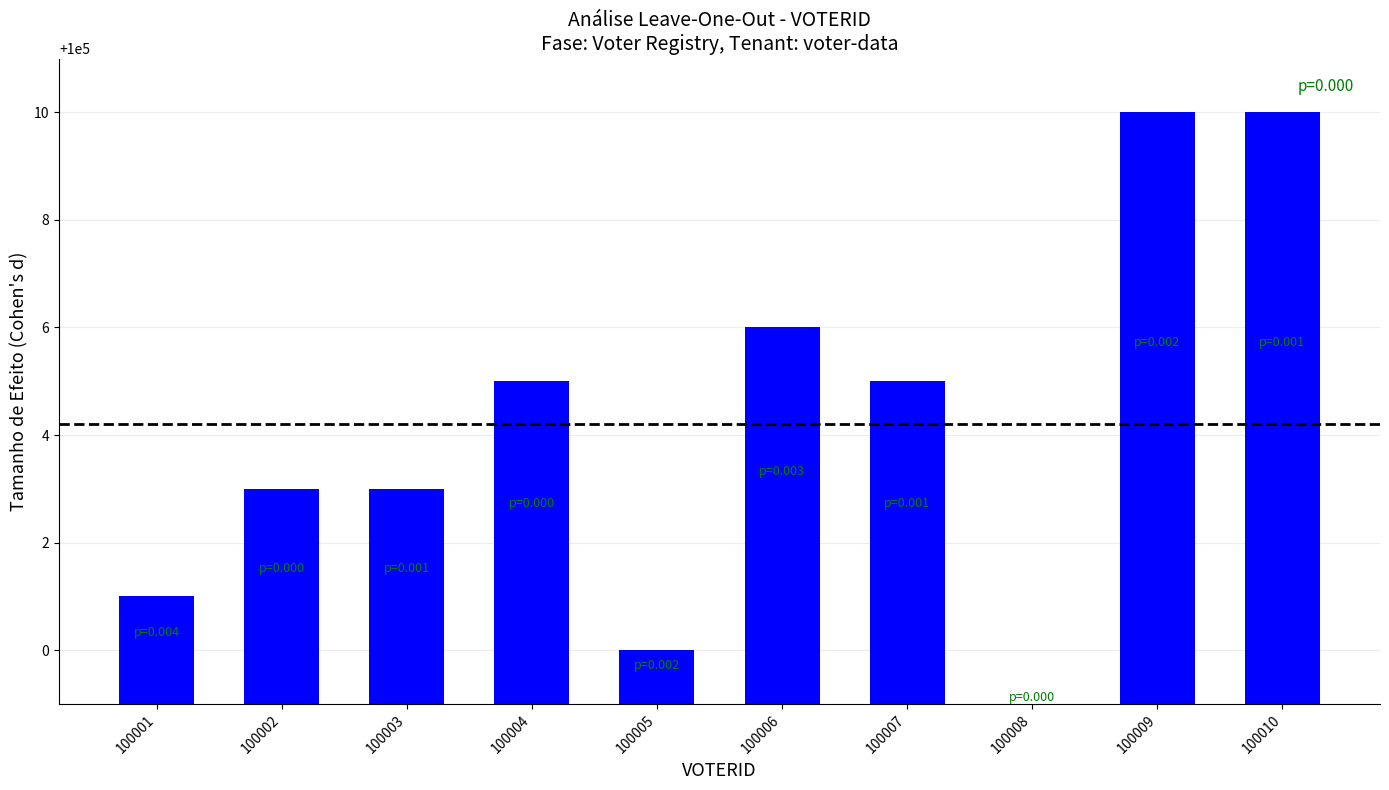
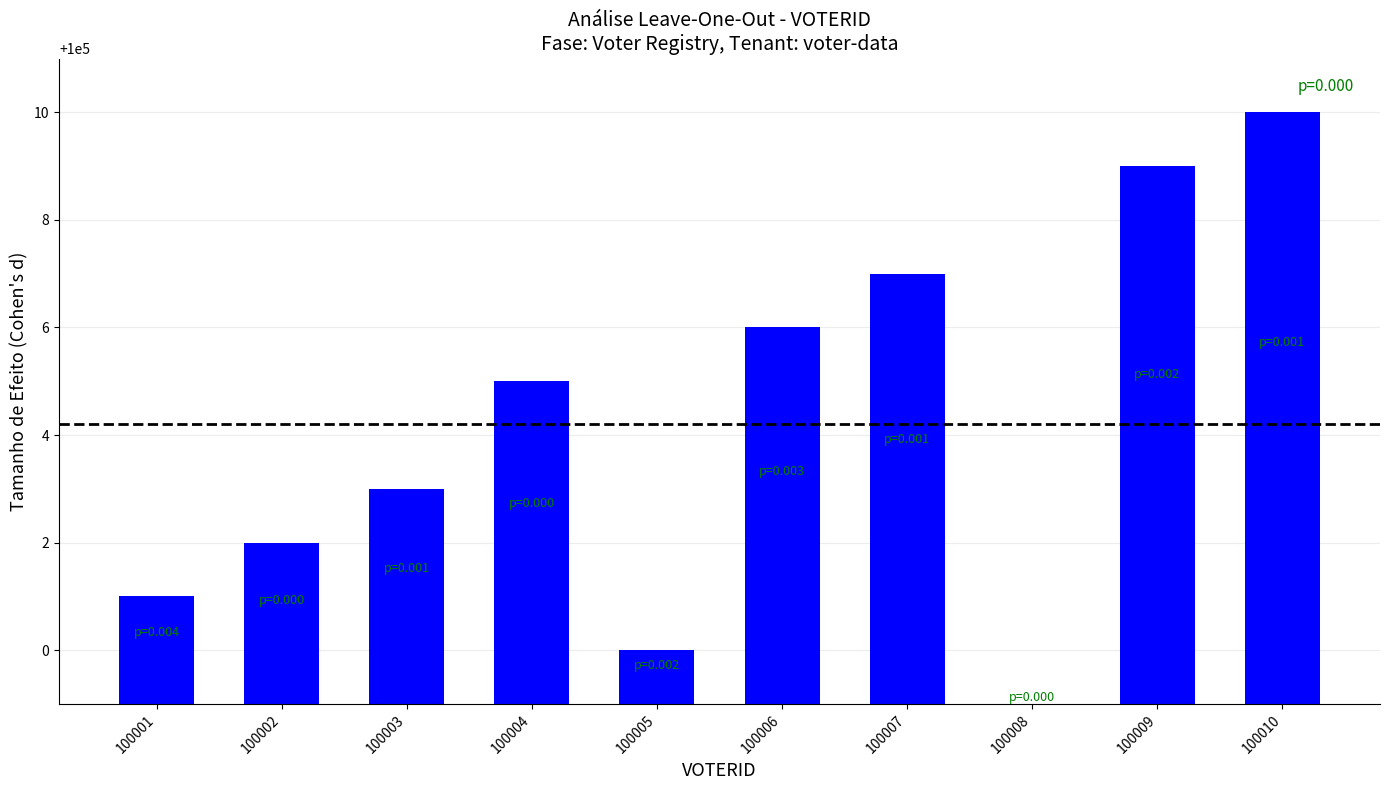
  {
-   "100002": 100003,
-   "100007": 100005,
-   "100009": 100010
+   "100002": 100002,
+   "100007": 100007,
+   "100009": 100009
  }
